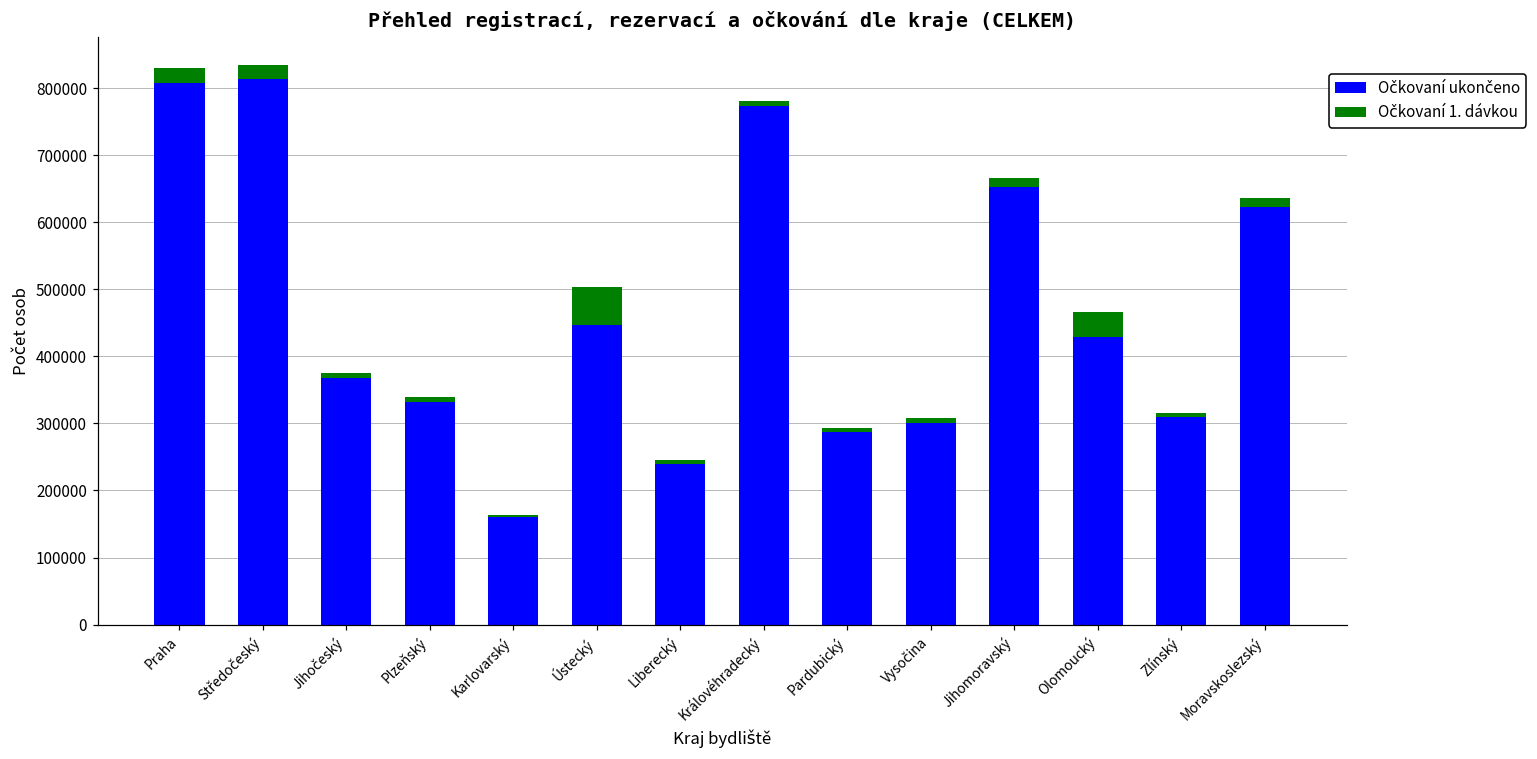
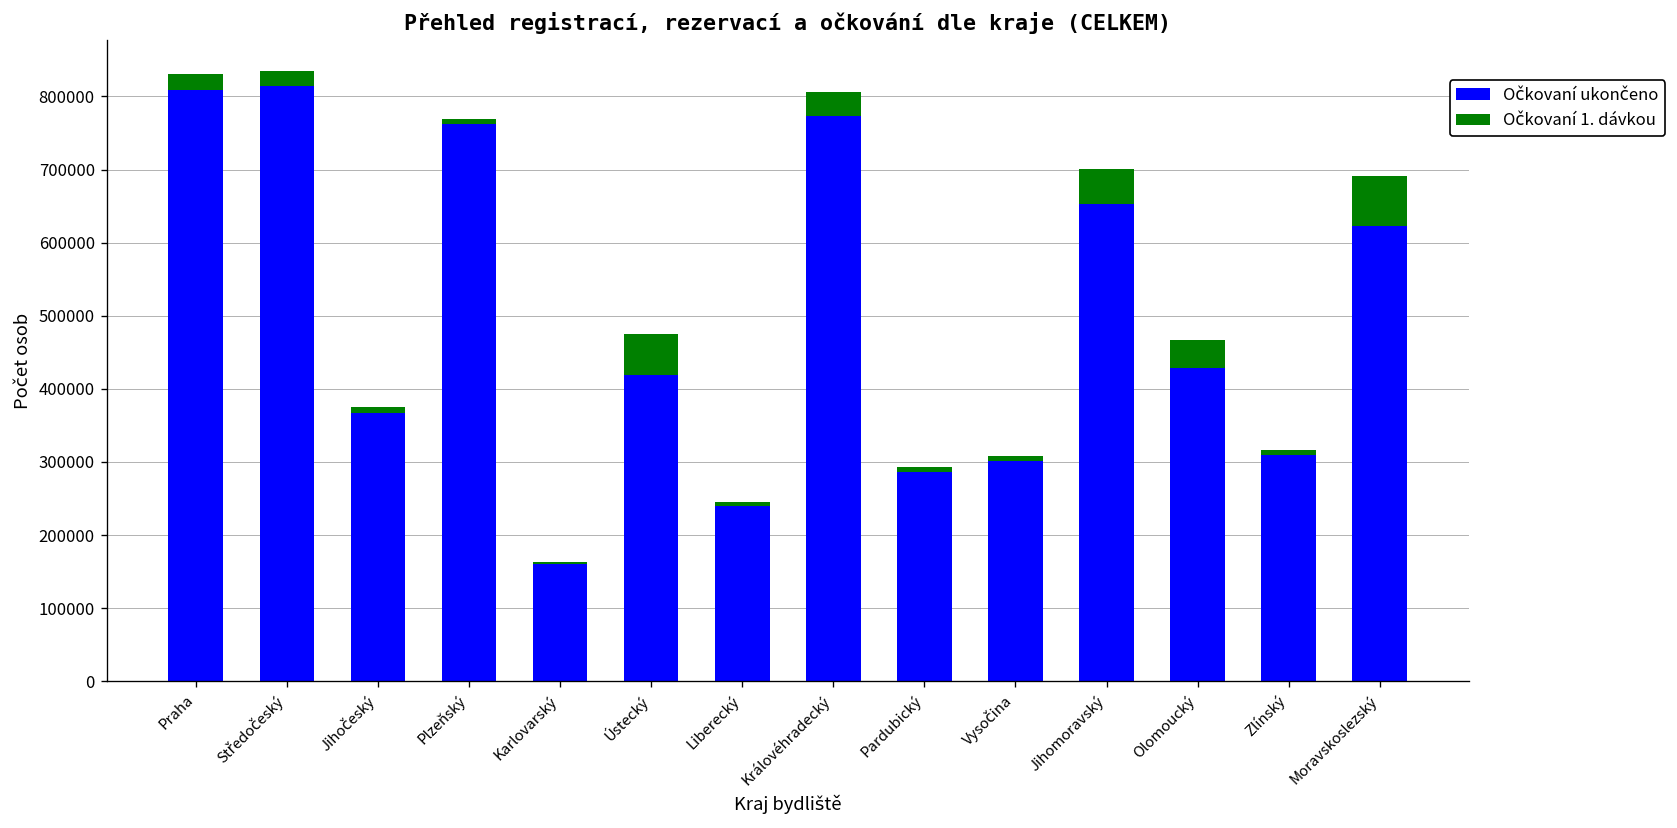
  {
    "Očkovaní ukončeno": {
      "Praha": 810000,
      "Středočeský": 810000,
      "Jihočeský": 370000,
-     "Plzeňský": 330000,
+     "Plzeňský": 760000,
      "Karlovarský": 160000,
-     "Ústecký": 450000,
+     "Ústecký": 420000,
      "Liberecký": 240000,
      "Královéhradecký": 770000,
      "Pardubický": 290000,
      "Vysočina": 300000,
      "Jihomoravský": 650000,
      "Olomoucký": 430000,
      "Zlínský": 310000,
      "Moravskoslezský": 620000
    },
    "Očkovaní 1. dávkou": {
      "Praha": 20000,
      "Středočeský": 20000,
      "Jihočeský": 10000,
      "Plzeňský": 10000,
      "Ústecký": 60000,
      "Liberecký": 10000,
-     "Královéhradecký": 10000,
+     "Královéhradecký": 30000,
      "Pardubický": 10000,
      "Vysočina": 10000,
-     "Jihomoravský": 10000,
+     "Jihomoravský": 50000,
      "Olomoucký": 40000,
      "Zlínský": 10000,
-     "Moravskoslezský": 10000
+     "Moravskoslezský": 70000
    }
  }
